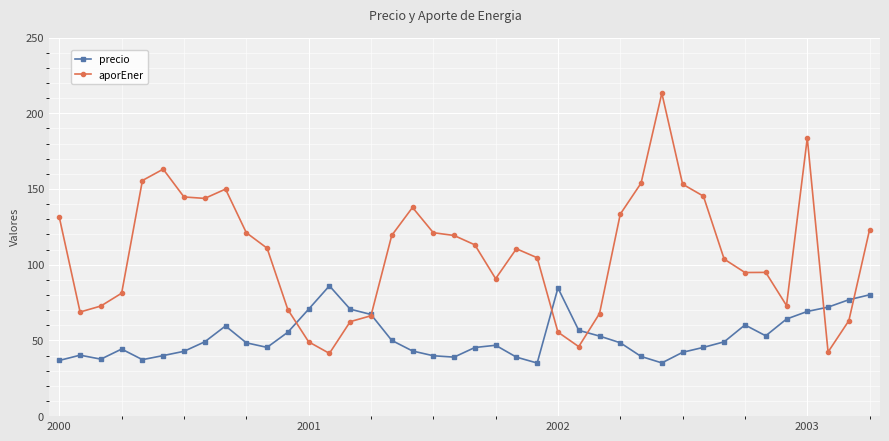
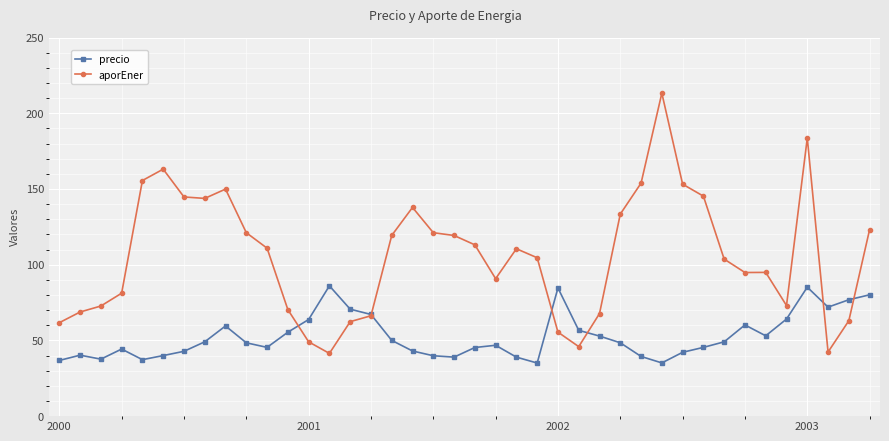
  {
    "precio": {
      "2000": 37,
-     "2001": 71,
+     "2001": 64,
      "2002": 85,
-     "2003": 69
+     "2003": 85
    },
    "aporEner": {
-     "2000": 131,
+     "2000": 62,
      "2001": 49,
      "2002": 55,
      "2003": 184
    }
  }
